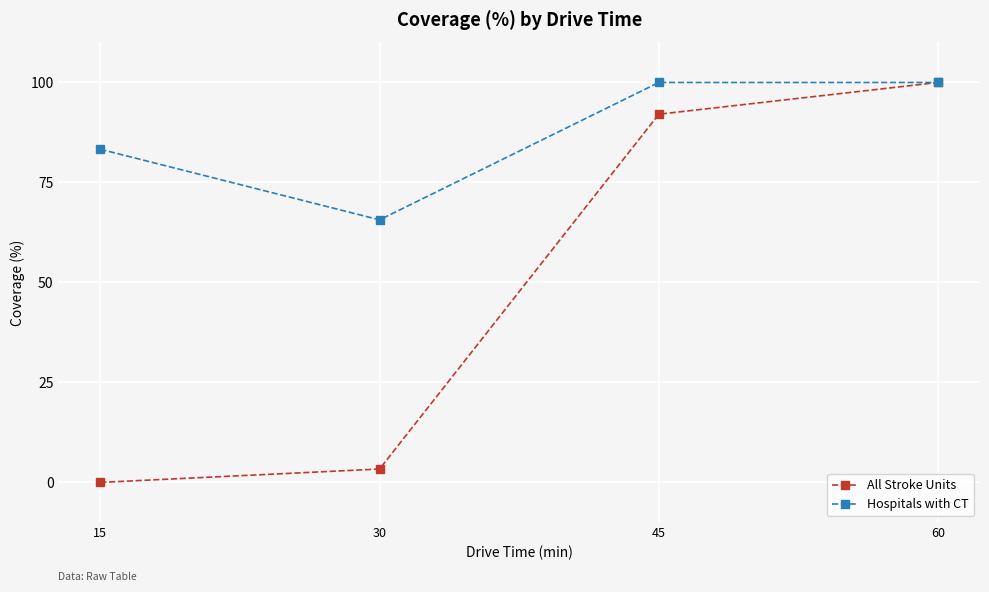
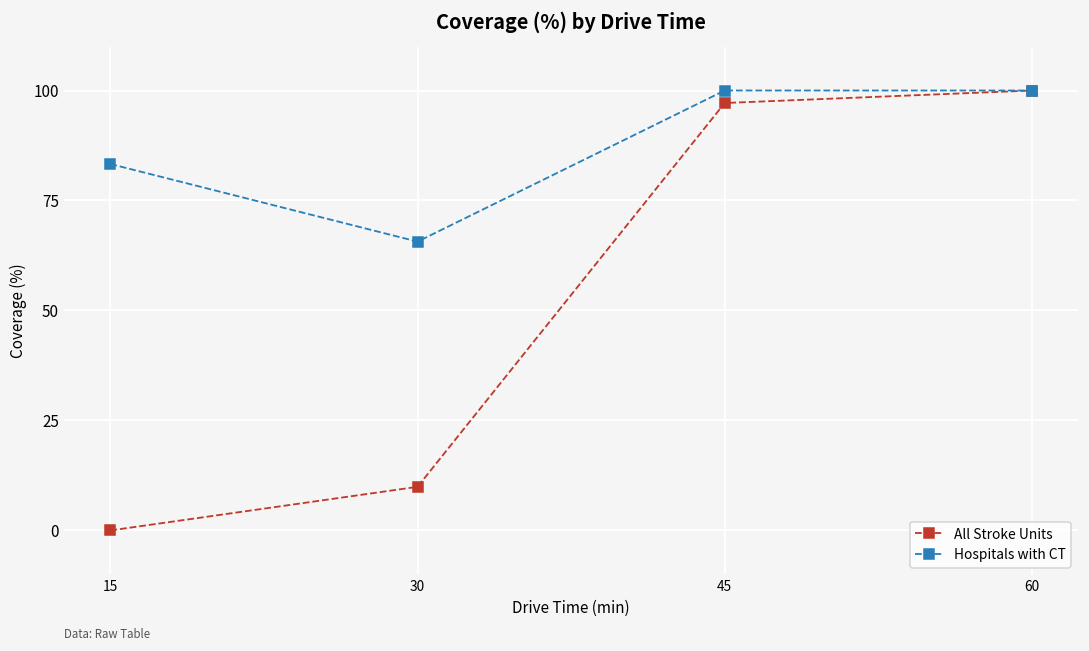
  {
    "All Stroke Units": {
      "15": 0,
-     "30": 3,
-     "45": 92
+     "30": 10,
+     "45": 97
    },
    "Hospitals with CT": {
      "15": 83,
      "30": 66,
      "45": 100
    }
  }
